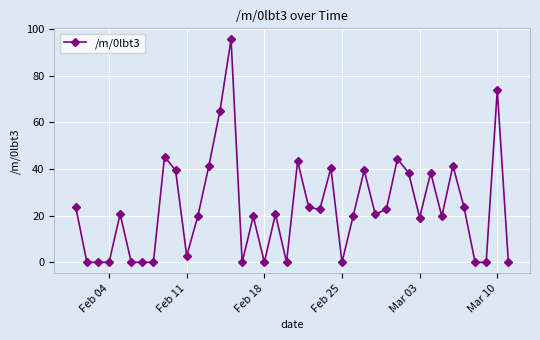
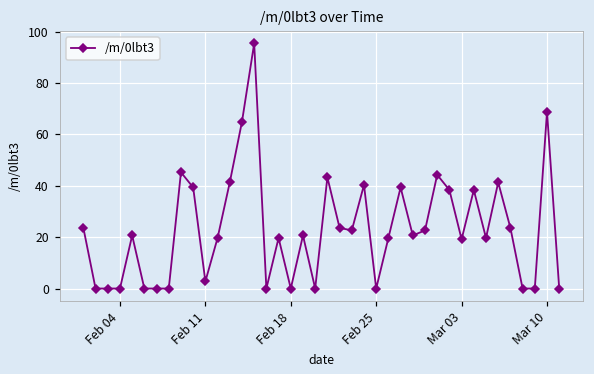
  {
    "Feb 04": 0,
    "Feb 11": 3,
    "Feb 18": 0,
    "Feb 25": 0,
    "Mar 03": 19,
-   "Mar 10": 74
+   "Mar 10": 69
  }
